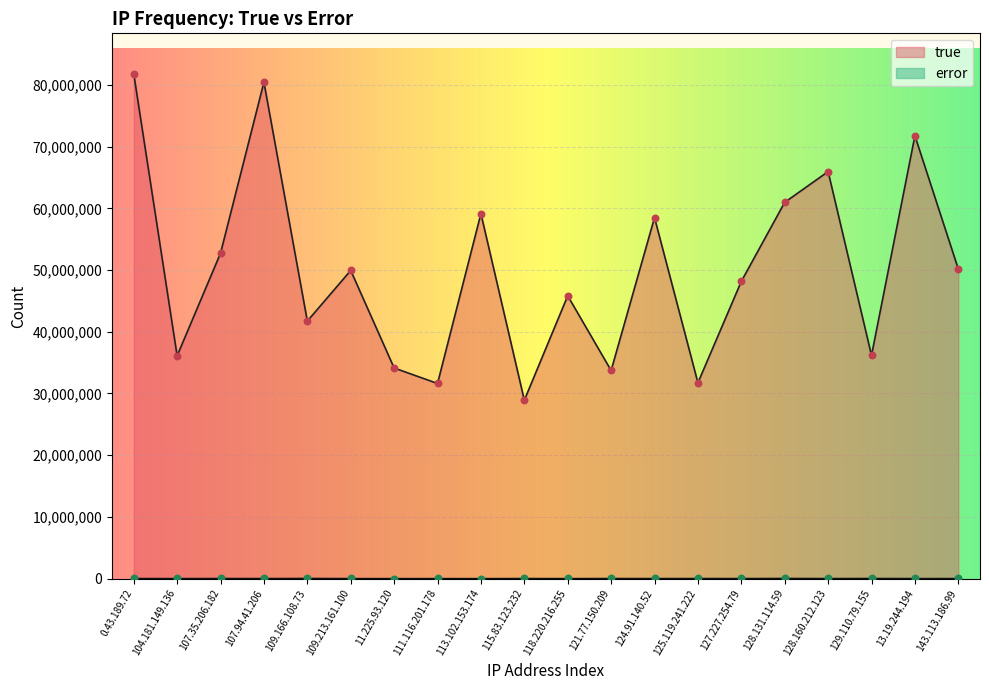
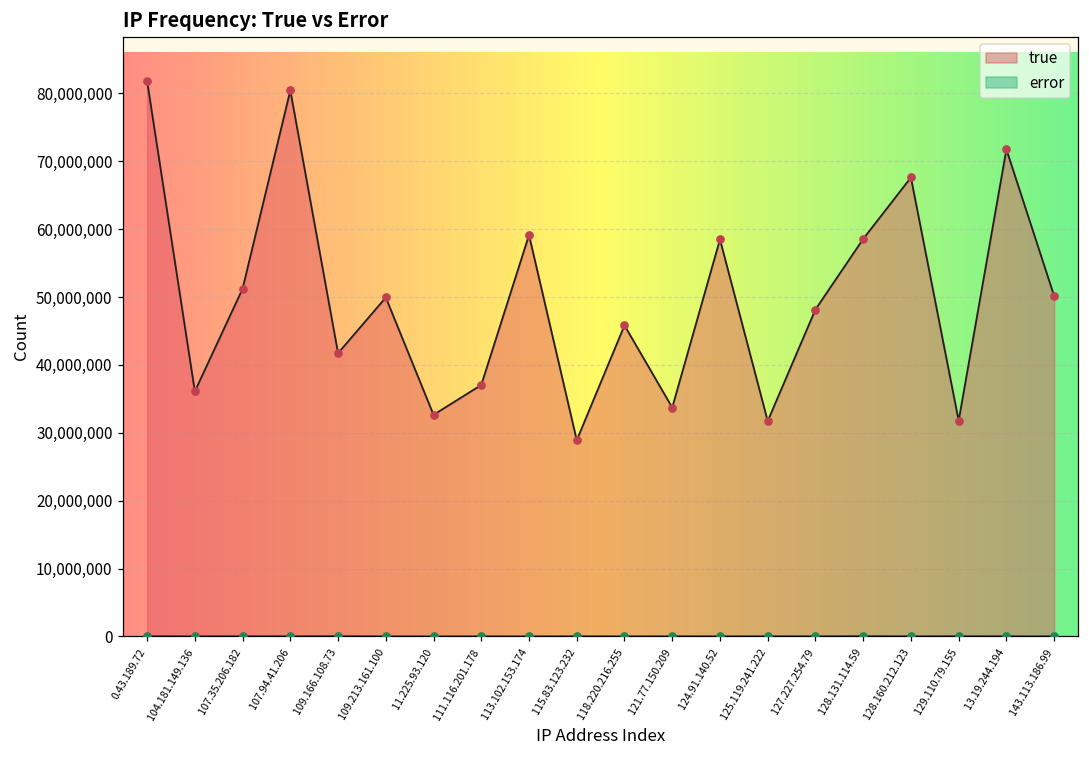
  {
    "true": {
      "0.43.189.72": "82,000,000",
      "104.181.149.136": "36,000,000",
-     "107.35.206.182": "53,000,000",
+     "107.35.206.182": "51,000,000",
      "107.94.41.206": "80,000,000",
      "109.166.108.73": "42,000,000",
      "109.213.161.100": "50,000,000",
-     "11.225.93.120": "34,000,000",
-     "111.116.201.178": "32,000,000",
+     "11.225.93.120": "33,000,000",
+     "111.116.201.178": "37,000,000",
      "113.102.153.174": "59,000,000",
      "115.83.123.232": "29,000,000",
      "118.220.216.255": "46,000,000",
      "121.77.150.209": "34,000,000",
      "124.91.140.52": "58,000,000",
      "125.119.241.222": "32,000,000",
      "127.227.254.79": "48,000,000",
-     "128.131.114.59": "61,000,000",
-     "128.160.212.123": "66,000,000",
-     "129.110.79.155": "36,000,000",
+     "128.131.114.59": "59,000,000",
+     "128.160.212.123": "68,000,000",
+     "129.110.79.155": "32,000,000",
      "13.19.244.194": "72,000,000",
      "143.113.186.99": "50,000,000"
    },
    "error": {
      "0.43.189.72": "0",
      "104.181.149.136": "0",
      "107.35.206.182": "0",
      "107.94.41.206": "0",
      "109.166.108.73": "0",
      "109.213.161.100": "0",
      "11.225.93.120": "0",
      "111.116.201.178": "0",
      "113.102.153.174": "0",
      "115.83.123.232": "0",
      "118.220.216.255": "0",
      "121.77.150.209": "0",
      "124.91.140.52": "0",
      "125.119.241.222": "0",
      "127.227.254.79": "0",
      "128.131.114.59": "0",
      "128.160.212.123": "0",
      "129.110.79.155": "0",
      "13.19.244.194": "0",
      "143.113.186.99": "0"
    }
  }
